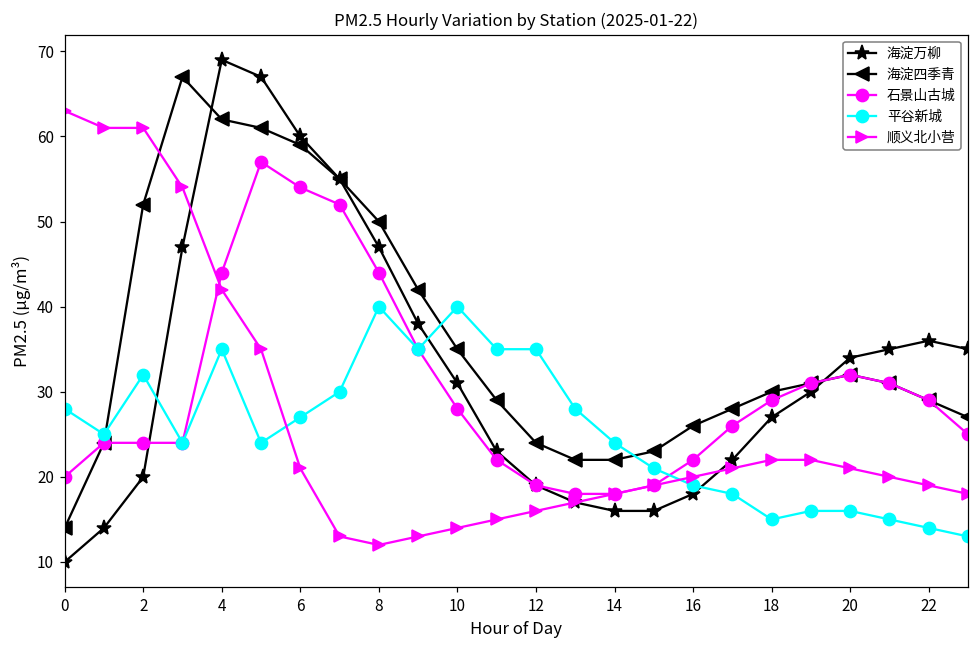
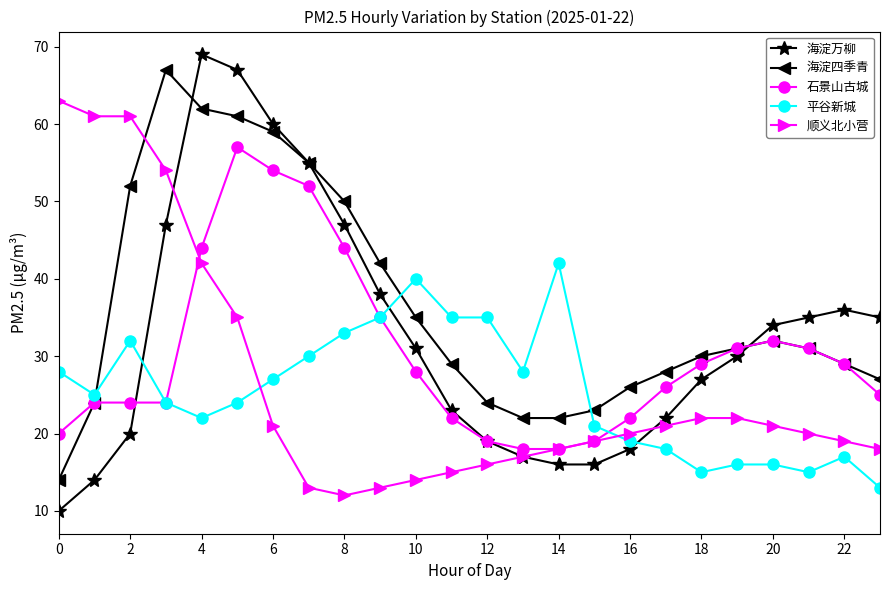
  {
    "平谷新城": {
      "0": 28,
      "2": 32,
-     "4": 35,
+     "4": 22,
      "6": 27,
-     "8": 40,
+     "8": 33,
      "10": 40,
      "12": 35,
-     "14": 24,
+     "14": 42,
      "16": 19,
      "18": 15,
      "20": 16,
-     "22": 14
+     "22": 17
    }
  }
